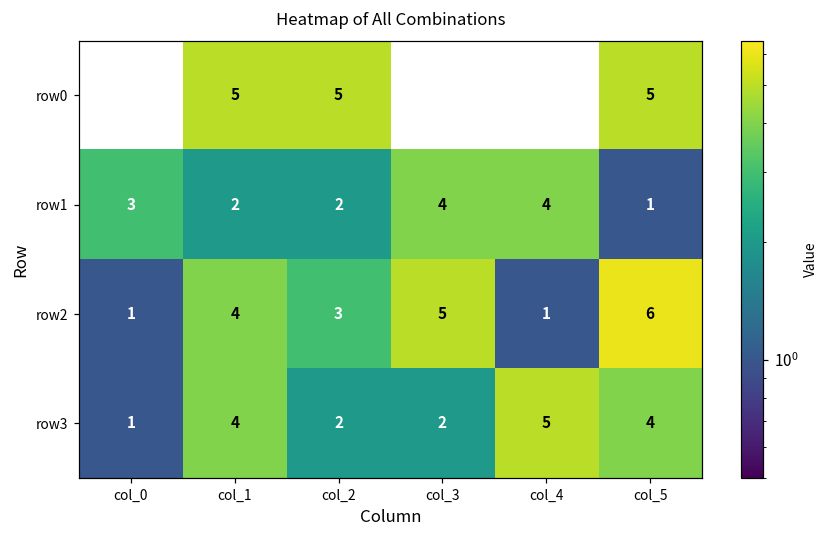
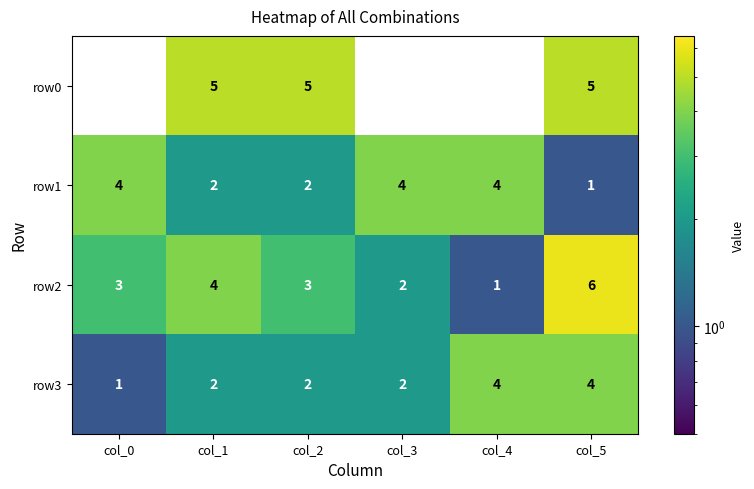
  {
    "row0": {
      "col_1": 5,
      "col_2": 5,
      "col_5": 5
    },
    "row1": {
-     "col_0": 3,
+     "col_0": 4,
      "col_1": 2,
      "col_2": 2,
      "col_3": 4,
      "col_4": 4,
      "col_5": 1
    },
    "row2": {
-     "col_0": 1,
+     "col_0": 3,
      "col_1": 4,
      "col_2": 3,
-     "col_3": 5,
+     "col_3": 2,
      "col_4": 1,
      "col_5": 6
    },
    "row3": {
      "col_0": 1,
-     "col_1": 4,
+     "col_1": 2,
      "col_2": 2,
      "col_3": 2,
-     "col_4": 5,
+     "col_4": 4,
      "col_5": 4
    }
  }
